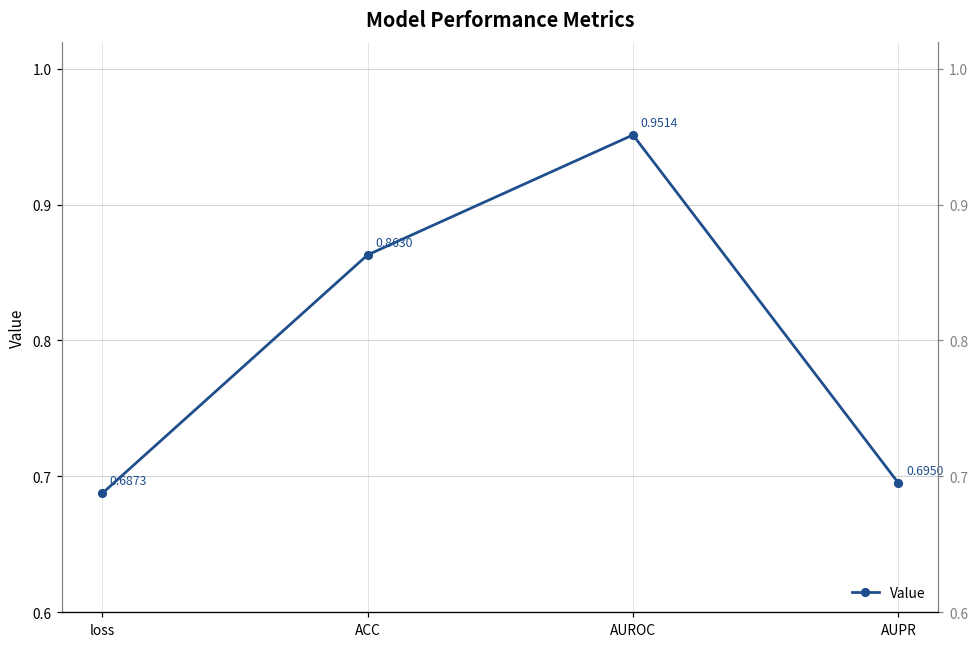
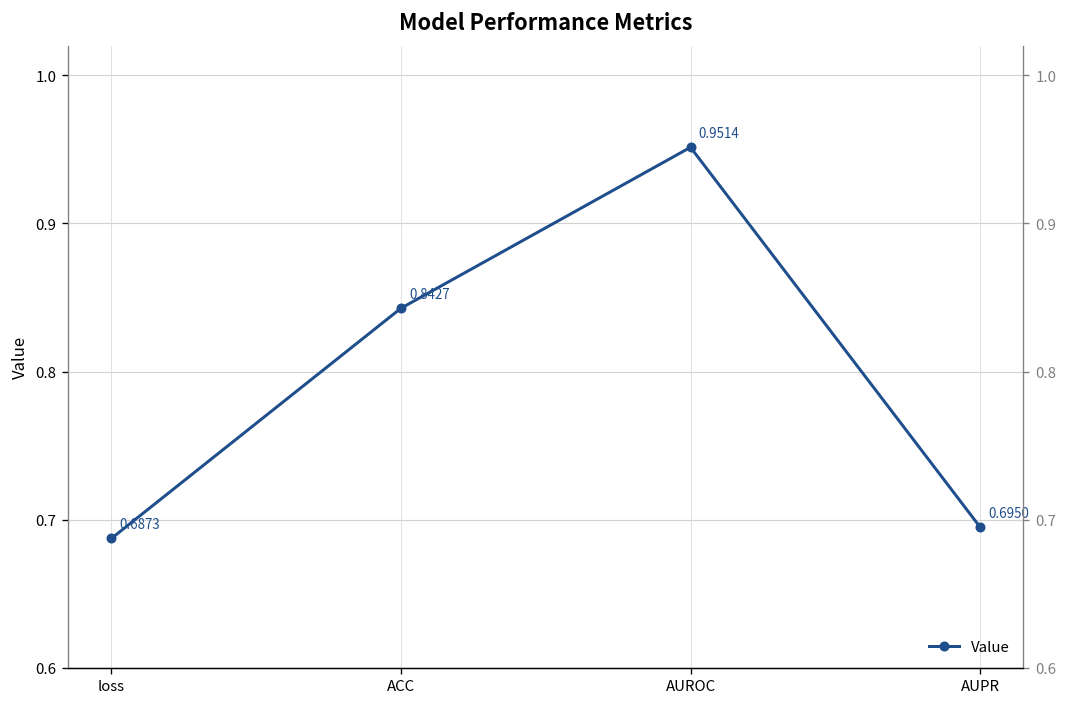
  {
    "loss": 0.6873,
-   "ACC": 0.8630,
+   "ACC": 0.8427,
    "AUROC": 0.9514,
    "AUPR": 0.6950
  }
